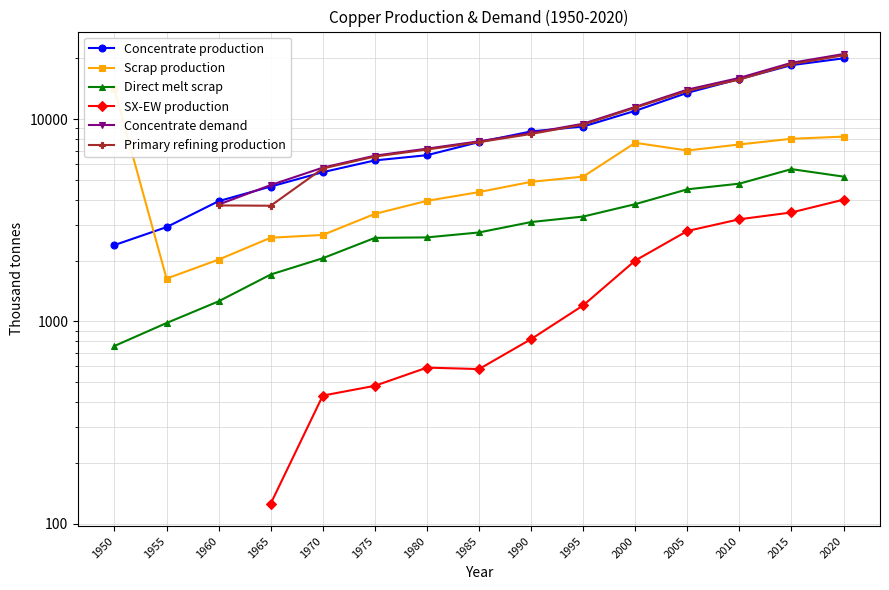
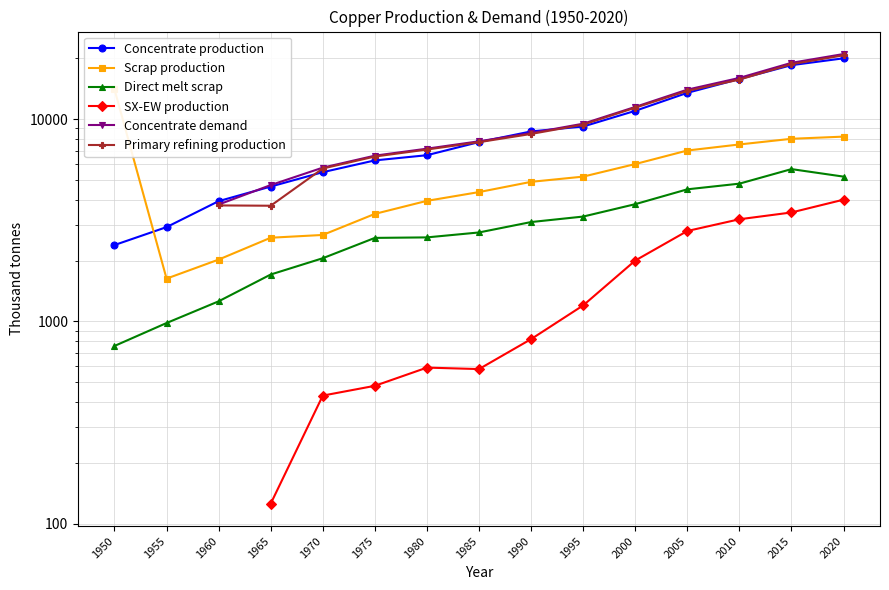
  {
    "Concentrate production": {
      "1950": 2400,
      "1955": 2900,
      "1960": 3900,
      "1970": 5500,
      "1975": 6300,
      "1980": 6600,
      "2000": 11000,
      "2020": 20000
    },
    "Scrap production": {
      "1955": 1600,
      "1960": 2000,
      "1965": 2600,
      "1970": 2700,
      "1975": 3400,
      "1980": 3900,
      "1985": 4400,
      "1990": 4900,
      "1995": 5200,
-     "2000": 7600,
+     "2000": 6000,
      "2005": 7000,
      "2010": 7500,
      "2015": 8000,
      "2020": 8200
    },
    "Direct melt scrap": {
      "1950": 760,
      "1955": 1000,
      "1960": 1300,
      "1965": 1700,
      "1970": 2100,
      "1975": 2600,
      "1980": 2600,
      "1985": 2800,
      "1990": 3100,
      "1995": 3300,
      "2000": 3800,
      "2005": 4500,
      "2010": 4800,
      "2015": 5700,
      "2020": 5200
    },
    "SX-EW production": {
      "1965": 130,
      "1970": 430,
      "1975": 480,
      "1980": 590,
      "1985": 580,
      "1990": 820,
      "1995": 1200,
      "2000": 2000,
      "2005": 2800,
      "2010": 3200,
      "2015": 3500,
      "2020": 4000
    },
    "Primary refining production": {
      "1965": 3700
    }
  }
